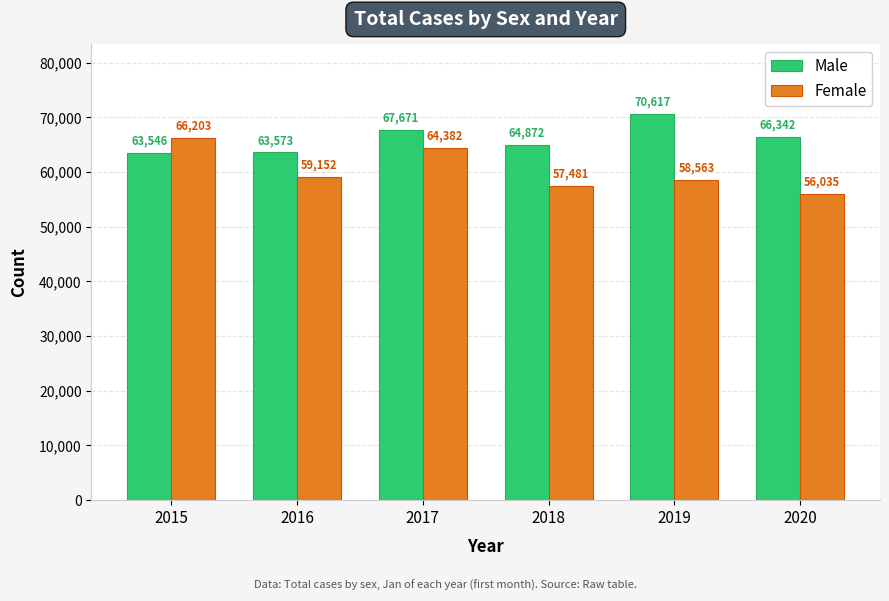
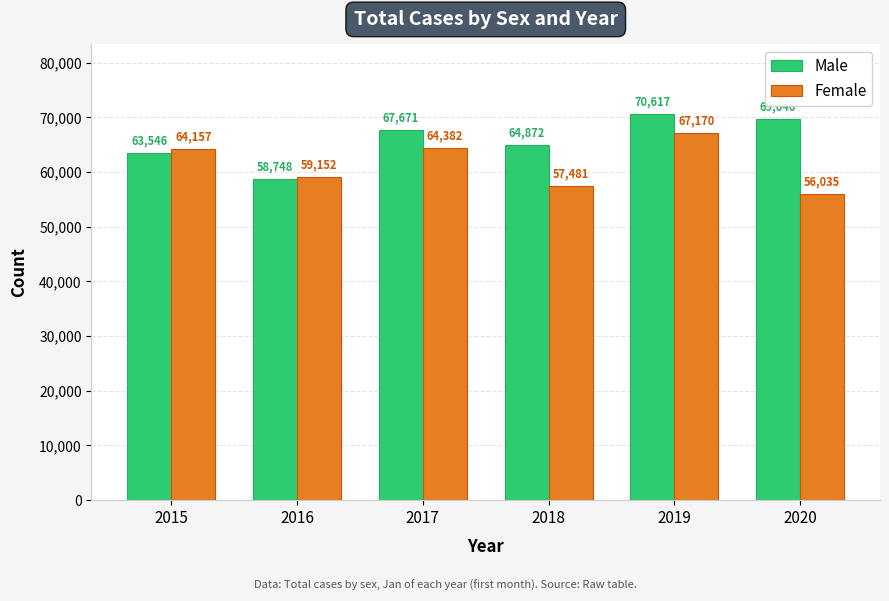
  {
    "Male": {
      "2015": "63,546",
-     "2016": "63,573",
+     "2016": "58,748",
      "2017": "67,671",
      "2018": "64,872",
      "2019": "70,617",
-     "2020": "66,000"
+     "2020": "70,000"
    },
    "Female": {
-     "2015": "66,203",
+     "2015": "64,157",
      "2016": "59,152",
      "2017": "64,382",
      "2018": "57,481",
-     "2019": "58,563",
+     "2019": "67,170",
      "2020": "56,035"
    }
  }
